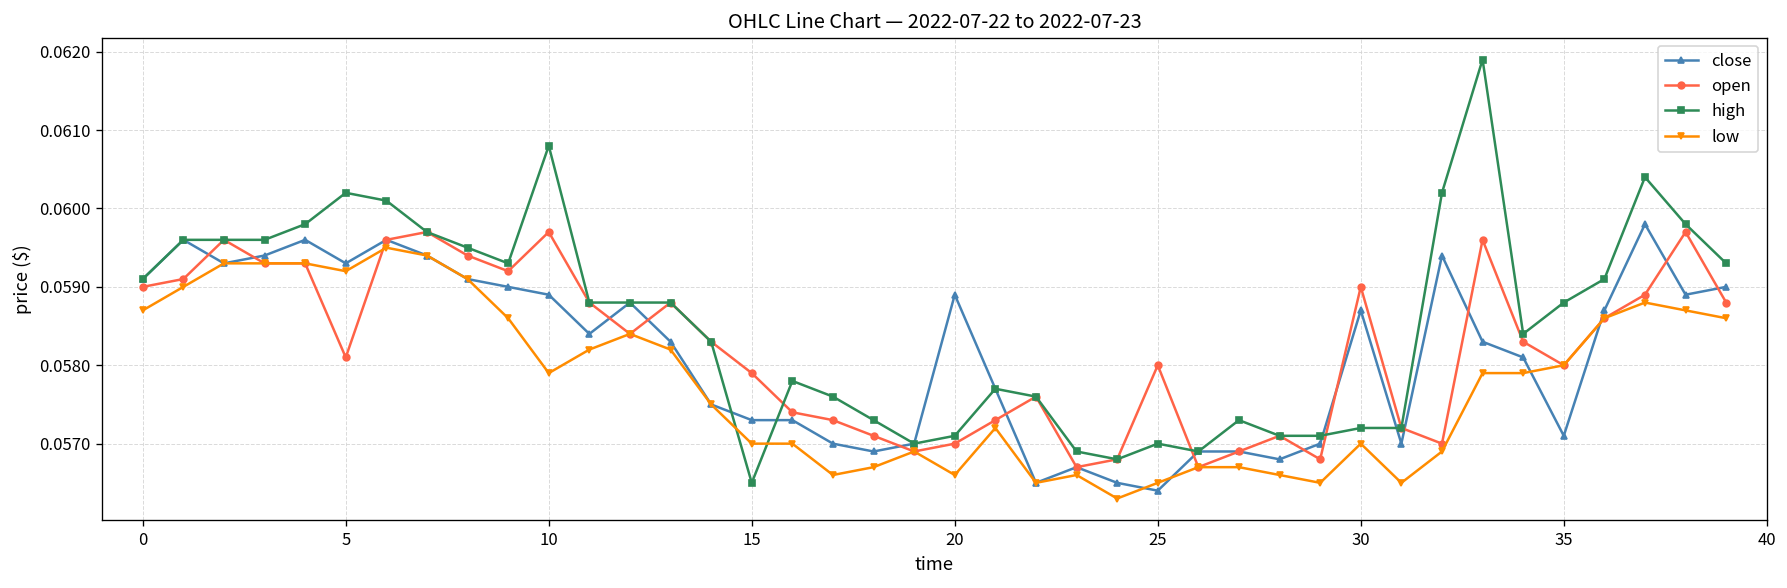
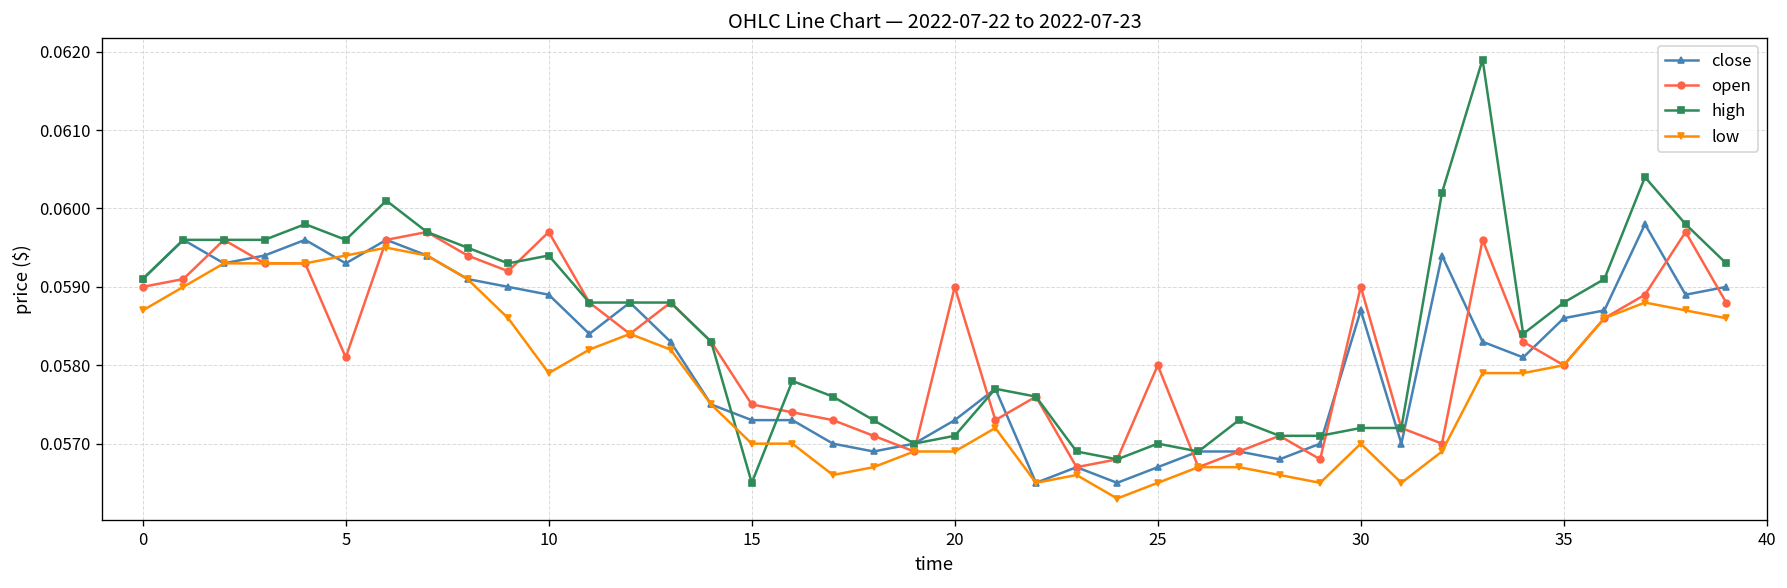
  {
    "close": {
      "5": 0.0593,
      "10": 0.0589,
      "15": 0.0573,
-     "20": 0.0589,
-     "25": 0.0564,
+     "20": 0.0573,
+     "25": 0.0567,
      "30": 0.0587,
-     "35": 0.0571
+     "35": 0.0586
    },
    "open": {
      "0": 0.0590,
      "5": 0.0581,
      "10": 0.0597,
-     "15": 0.0579,
-     "20": 0.057,
+     "15": 0.0575,
+     "20": 0.059,
      "25": 0.0580,
      "30": 0.0590
    },
    "high": {
-     "5": 0.0602,
-     "10": 0.0608,
+     "5": 0.0596,
+     "10": 0.0594,
      "15": 0.0565,
      "20": 0.0571,
      "25": 0.0570,
      "30": 0.0572,
      "35": 0.0588
    },
    "low": {
      "0": 0.0587,
-     "5": 0.0592,
+     "5": 0.0594,
      "10": 0.0579,
      "15": 0.0570,
-     "20": 0.0566,
+     "20": 0.0569,
      "25": 0.0565,
      "30": 0.0570
    }
  }
